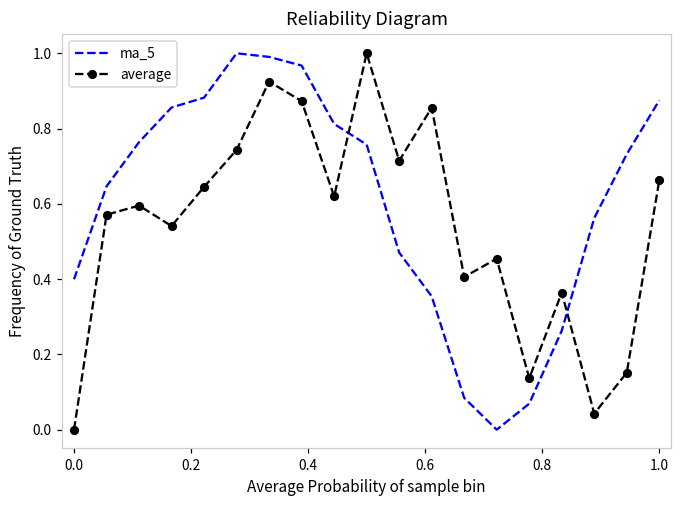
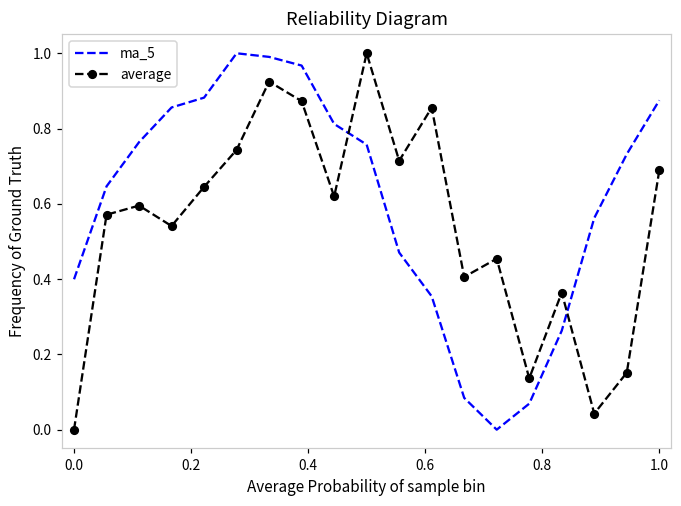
  {
    "ma_5": {
      "0.0": 0.40,
      "1.0": 0.88
    },
    "average": {
      "0.0": 0.00,
-     "1.0": 0.66
+     "1.0": 0.69
    }
  }
